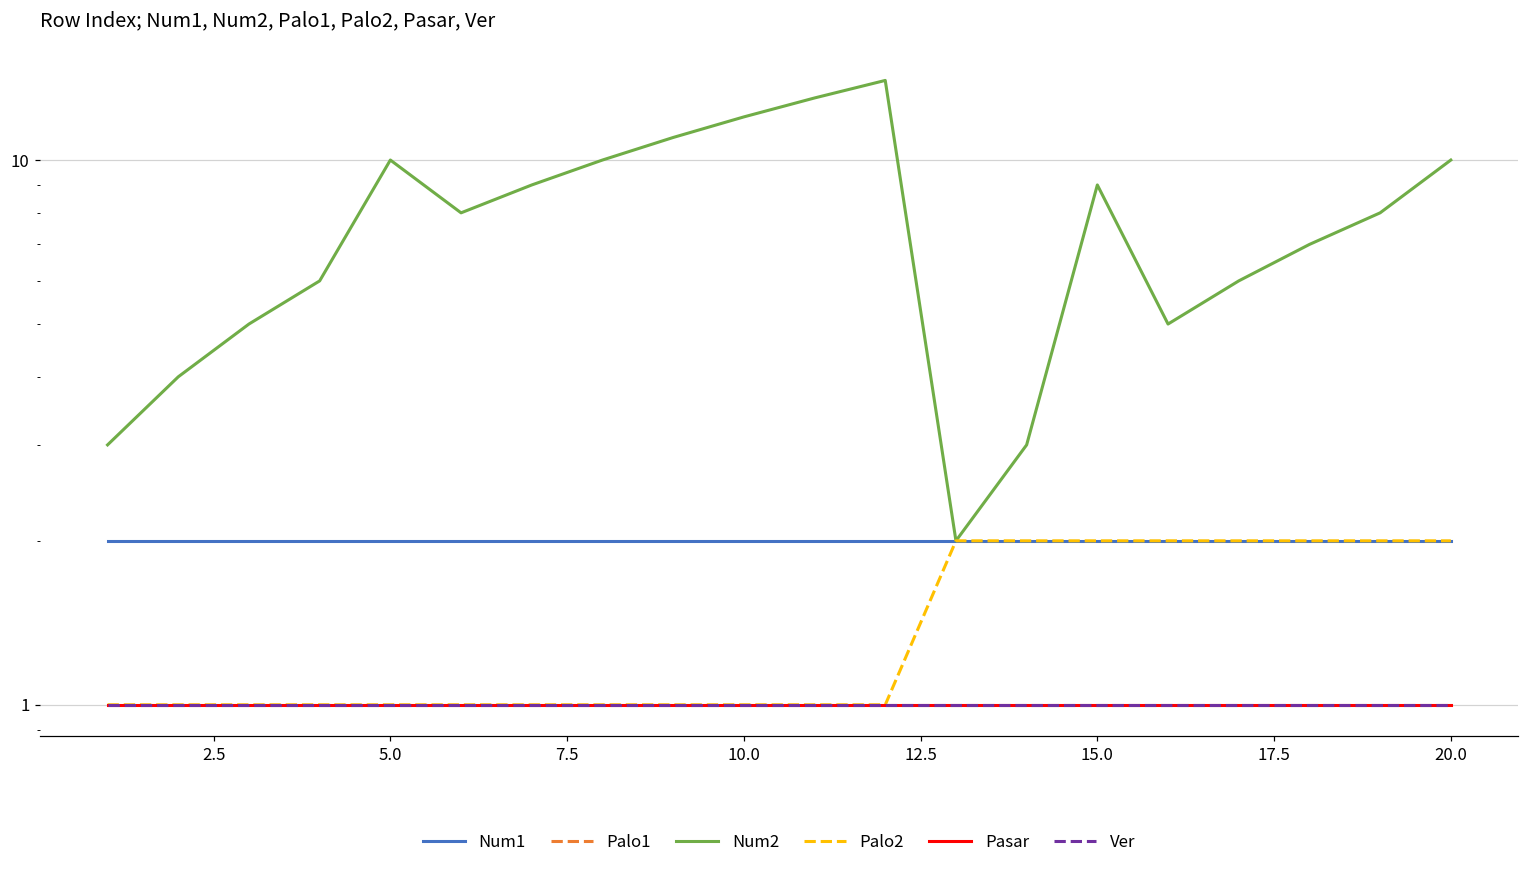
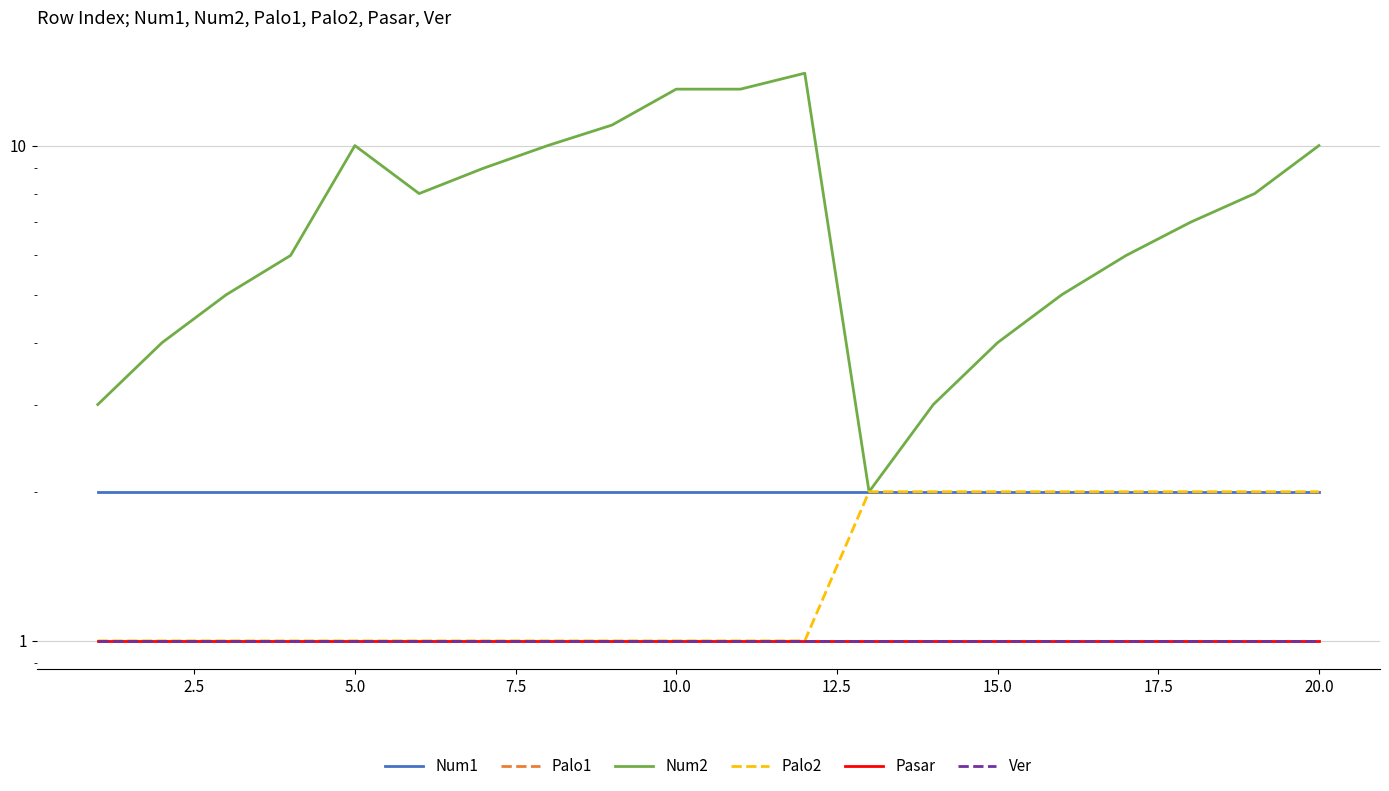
  {
    "Num1": {
      "5.0": 2,
      "10.0": 2
    },
    "Ver": {
      "15.0": 1,
      "20.0": 1
    },
    "Num2": {
      "5.0": 10,
-     "10.0": 12,
-     "15.0": 9,
+     "10.0": 13,
+     "15.0": 4,
      "20.0": 10
    }
  }
